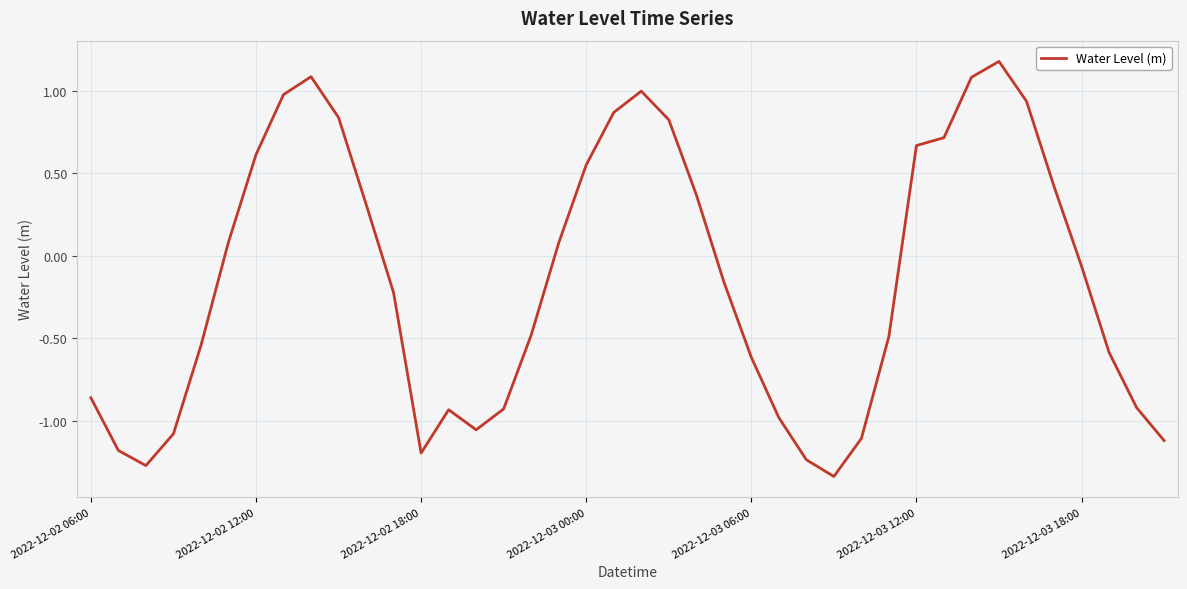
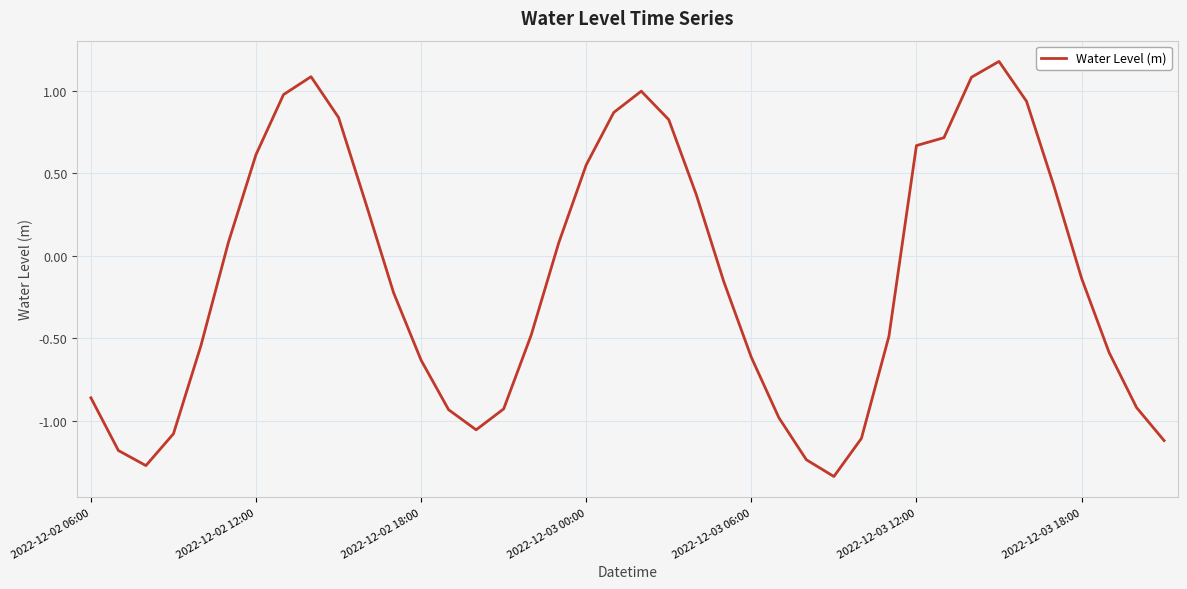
  {
    "2022-12-02 06:00": -0.86,
    "2022-12-02 12:00": 0.61,
-   "2022-12-02 18:00": -1.20,
+   "2022-12-02 18:00": -0.63,
    "2022-12-03 00:00": 0.55,
    "2022-12-03 06:00": -0.62,
    "2022-12-03 12:00": 0.67,
-   "2022-12-03 18:00": -0.06
+   "2022-12-03 18:00": -0.14
  }
